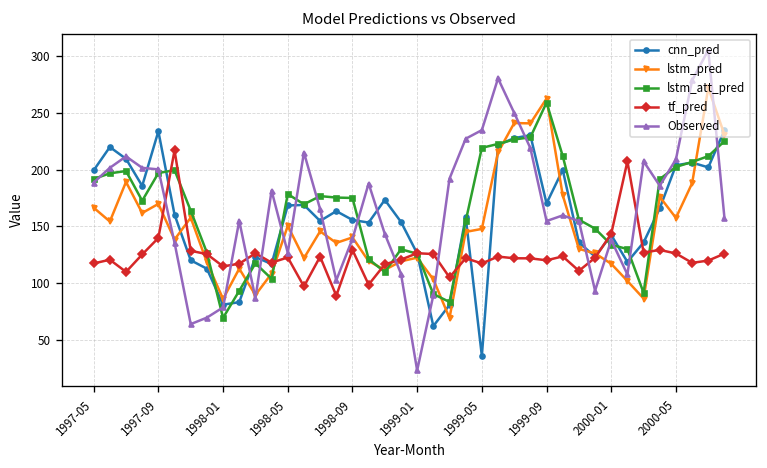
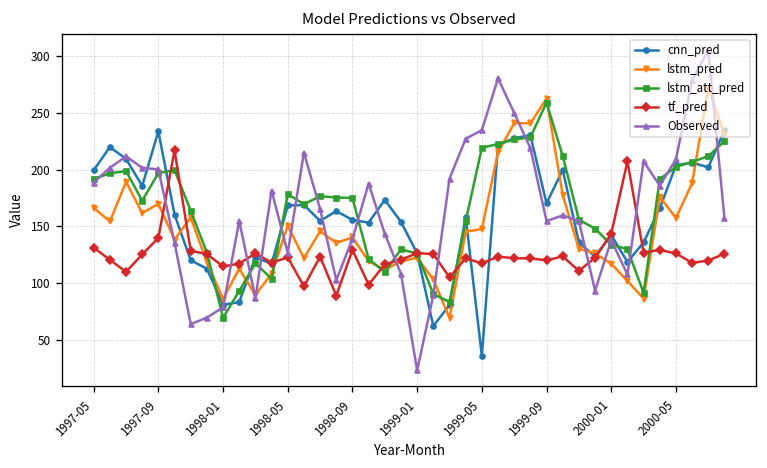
  {
    "cnn_pred": {
      "1997-05": 200,
      "1997-09": 230,
      "1998-05": 170,
      "1998-09": 160,
      "1999-05": 40,
      "1999-09": 170
    },
    "lstm_pred": {
      "1997-05": 170,
      "1997-09": 170,
      "1998-01": 90,
      "1998-05": 150,
      "1999-01": 120,
      "1999-05": 150,
      "1999-09": 260,
      "2000-01": 120,
      "2000-05": 160
    },
    "lstm_att_pred": {
      "1997-05": 190,
      "1997-09": 200,
      "1998-01": 70,
      "1998-05": 180,
      "1998-09": 170,
      "1999-05": 220,
      "1999-09": 260,
      "2000-01": 130
    },
    "tf_pred": {
-     "1997-05": 120,
+     "1997-05": 130,
      "1997-09": 140,
      "1998-01": 110,
      "1998-05": 120,
      "1998-09": 130,
      "1999-05": 120,
      "1999-09": 120,
      "2000-05": 130
    },
    "Observed": {
      "1997-05": 190,
      "1997-09": 200,
      "1998-05": 130,
      "1999-01": 20,
      "1999-05": 230,
      "1999-09": 150,
      "2000-01": 140,
      "2000-05": 210
    }
  }
